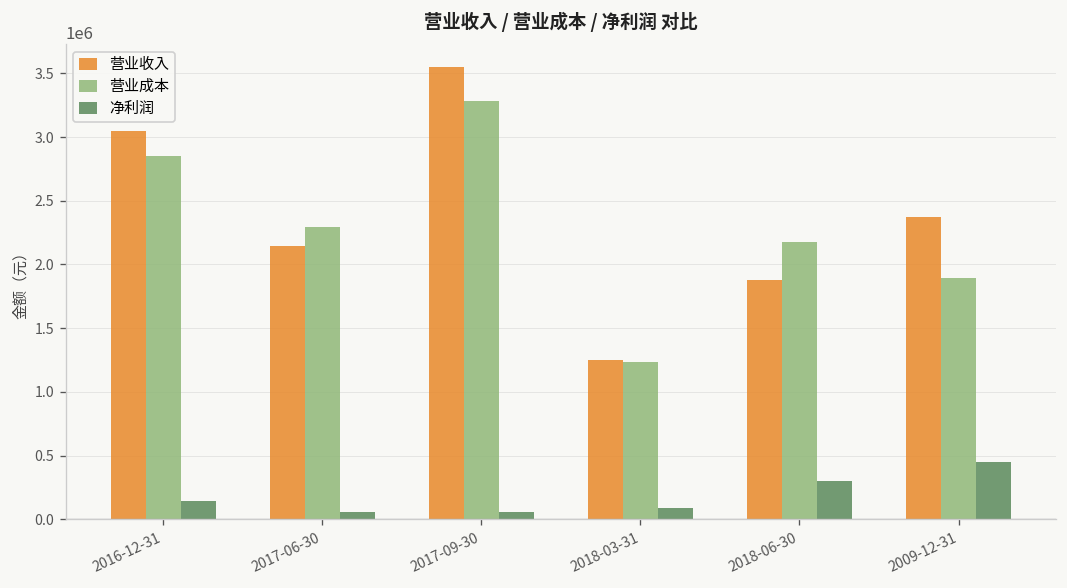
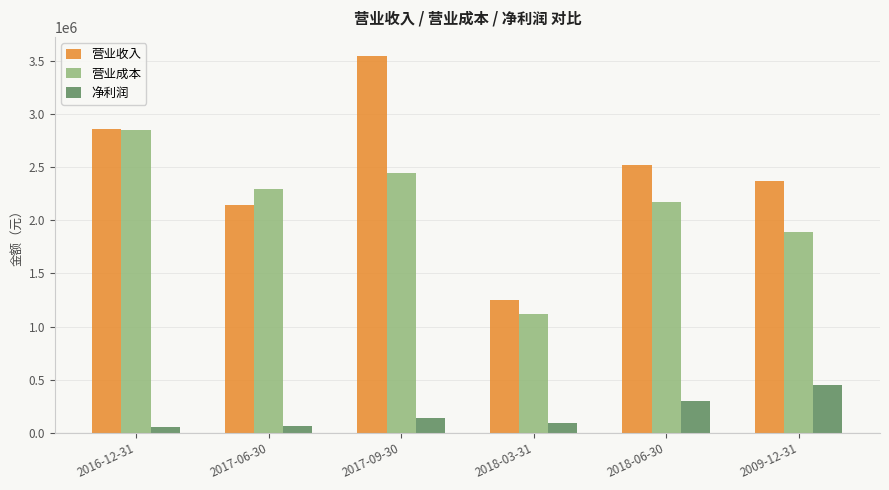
  {
    "营业收入": {
-     "2016-12-31": 3050000,
+     "2016-12-31": 2860000,
      "2017-06-30": 2140000,
      "2017-09-30": 3550000,
      "2018-03-31": 1250000,
-     "2018-06-30": 1880000,
+     "2018-06-30": 2520000,
      "2009-12-31": 2370000
    },
    "营业成本": {
      "2016-12-31": 2850000,
      "2017-06-30": 2290000,
-     "2017-09-30": 3280000,
-     "2018-03-31": 1230000,
+     "2017-09-30": 2450000,
+     "2018-03-31": 1120000,
      "2018-06-30": 2180000,
      "2009-12-31": 1890000
    },
    "净利润": {
-     "2016-12-31": 150000,
+     "2016-12-31": 50000,
      "2017-06-30": 60000,
-     "2017-09-30": 60000,
+     "2017-09-30": 140000,
      "2018-03-31": 90000,
      "2018-06-30": 300000,
      "2009-12-31": 450000
    }
  }
